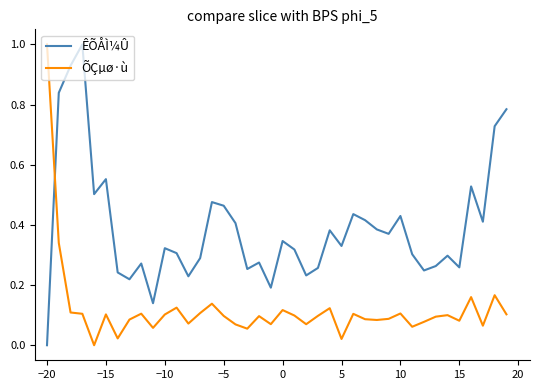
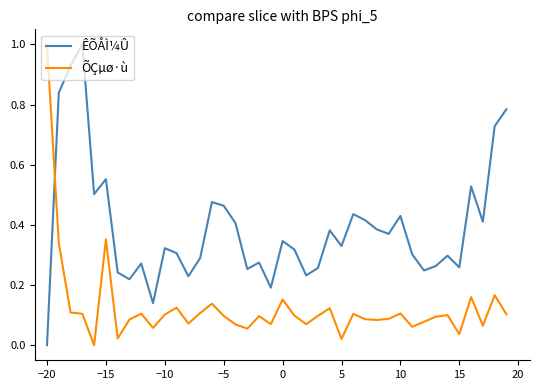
  {
    "ÊÕÅÌ¼Û": {
      "−20": 0.00,
      "−15": 0.55,
      "−10": 0.32,
      "−5": 0.46,
      "0": 0.35,
      "5": 0.33,
      "10": 0.43,
      "15": 0.26
    },
    "ÕÇµø·ù": {
-     "−15": 0.10,
+     "−15": 0.35,
      "−10": 0.10,
      "−5": 0.10,
-     "0": 0.12,
+     "0": 0.15,
      "5": 0.02,
      "10": 0.11,
-     "15": 0.08
+     "15": 0.04
    }
  }
